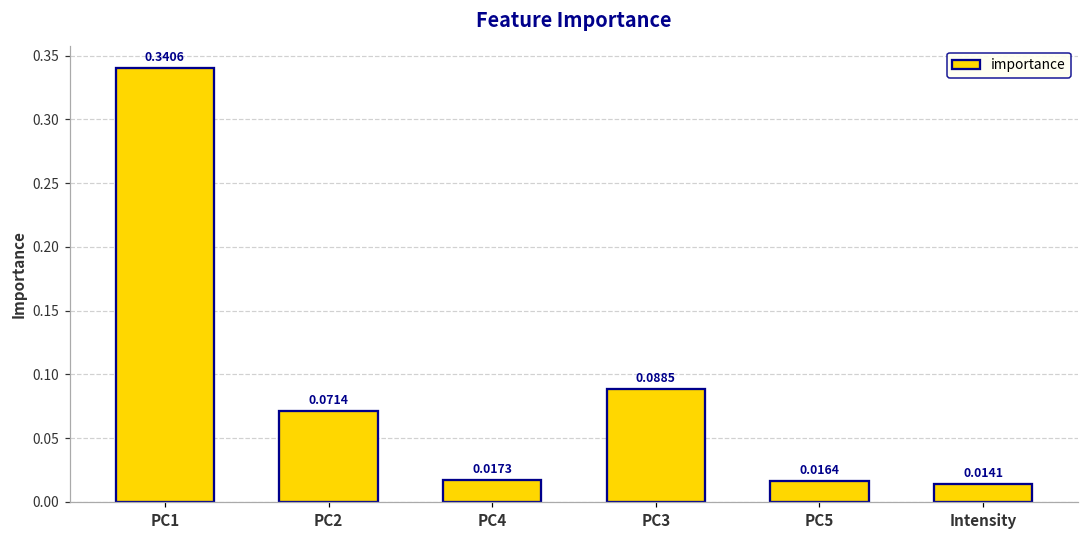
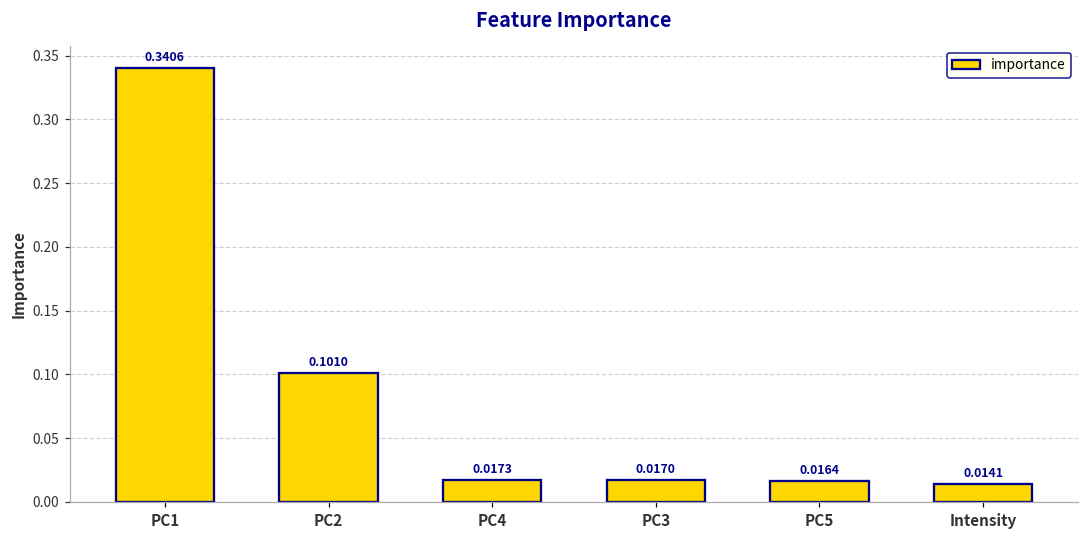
  {
    "PC1": 0.3406,
-   "PC2": 0.0714,
+   "PC2": 0.1010,
    "PC4": 0.0173,
-   "PC3": 0.0885,
+   "PC3": 0.0170,
    "PC5": 0.0164,
    "Intensity": 0.0141
  }
